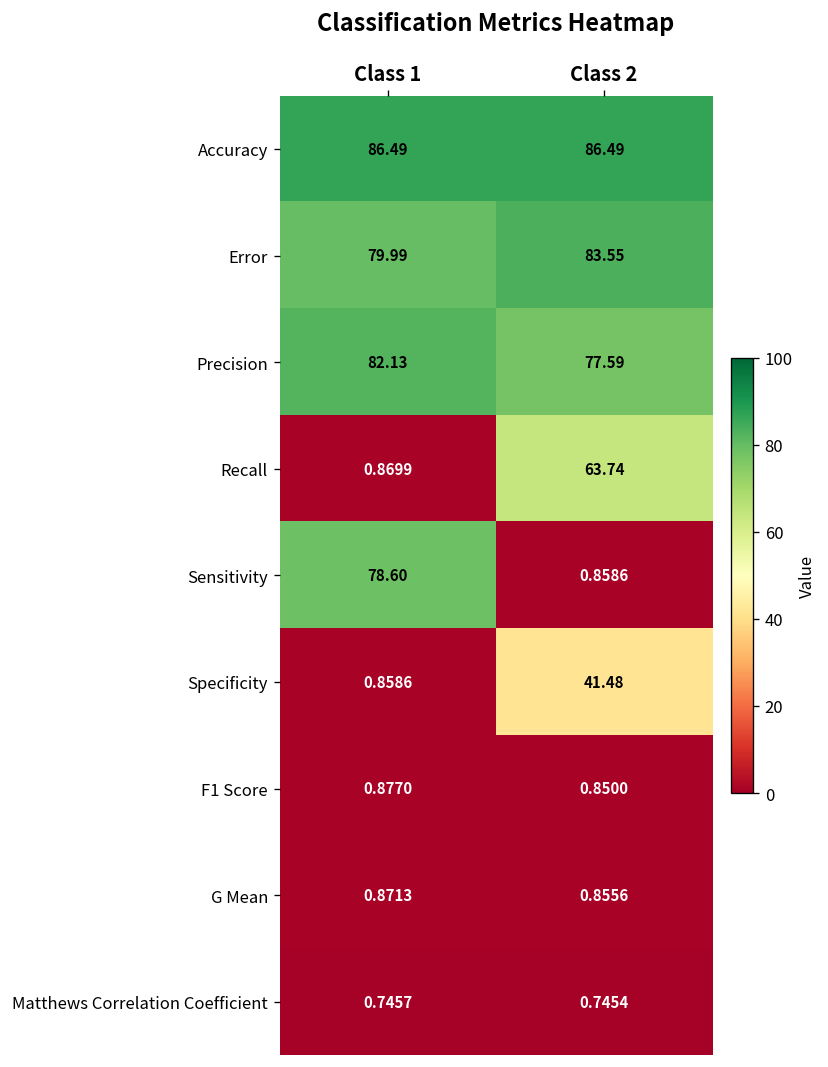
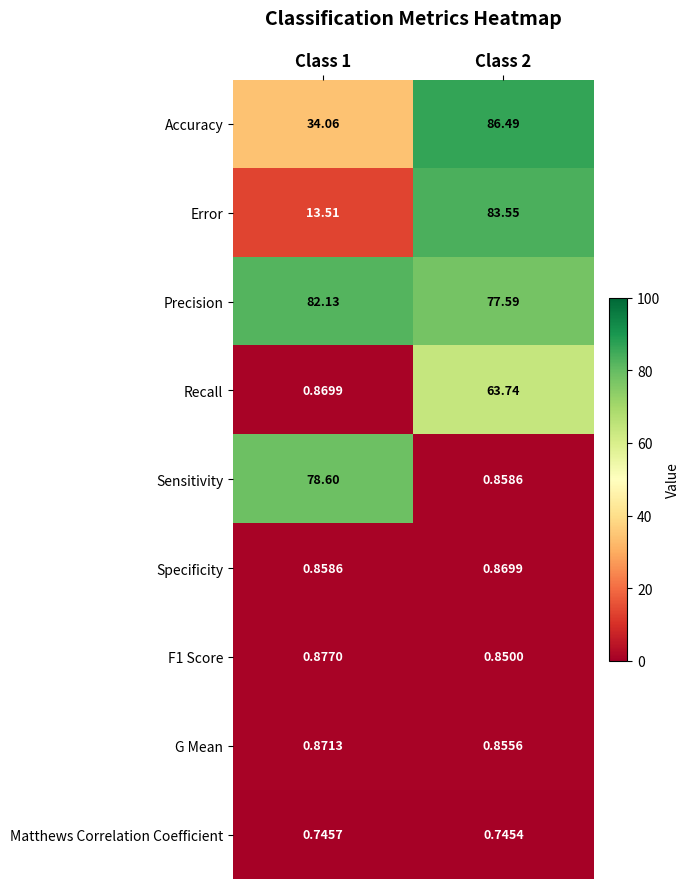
  {
    "Accuracy": {
-     "Class 1": 86.49,
+     "Class 1": 34.06,
      "Class 2": 86.49
    },
    "Error": {
-     "Class 1": 79.99,
+     "Class 1": 13.51,
      "Class 2": 83.55
    },
    "Precision": {
      "Class 1": 82.13,
      "Class 2": 77.59
    },
    "Recall": {
      "Class 1": 0.8699,
      "Class 2": 63.74
    },
    "Sensitivity": {
      "Class 1": 78.60,
      "Class 2": 0.8586
    },
    "Specificity": {
      "Class 1": 0.8586,
-     "Class 2": 41.48
+     "Class 2": 0.8699
    },
    "F1 Score": {
      "Class 1": 0.8770,
      "Class 2": 0.8500
    },
    "G Mean": {
      "Class 1": 0.8713,
      "Class 2": 0.8556
    },
    "Matthews Correlation Coefficient": {
      "Class 1": 0.7457,
      "Class 2": 0.7454
    }
  }
